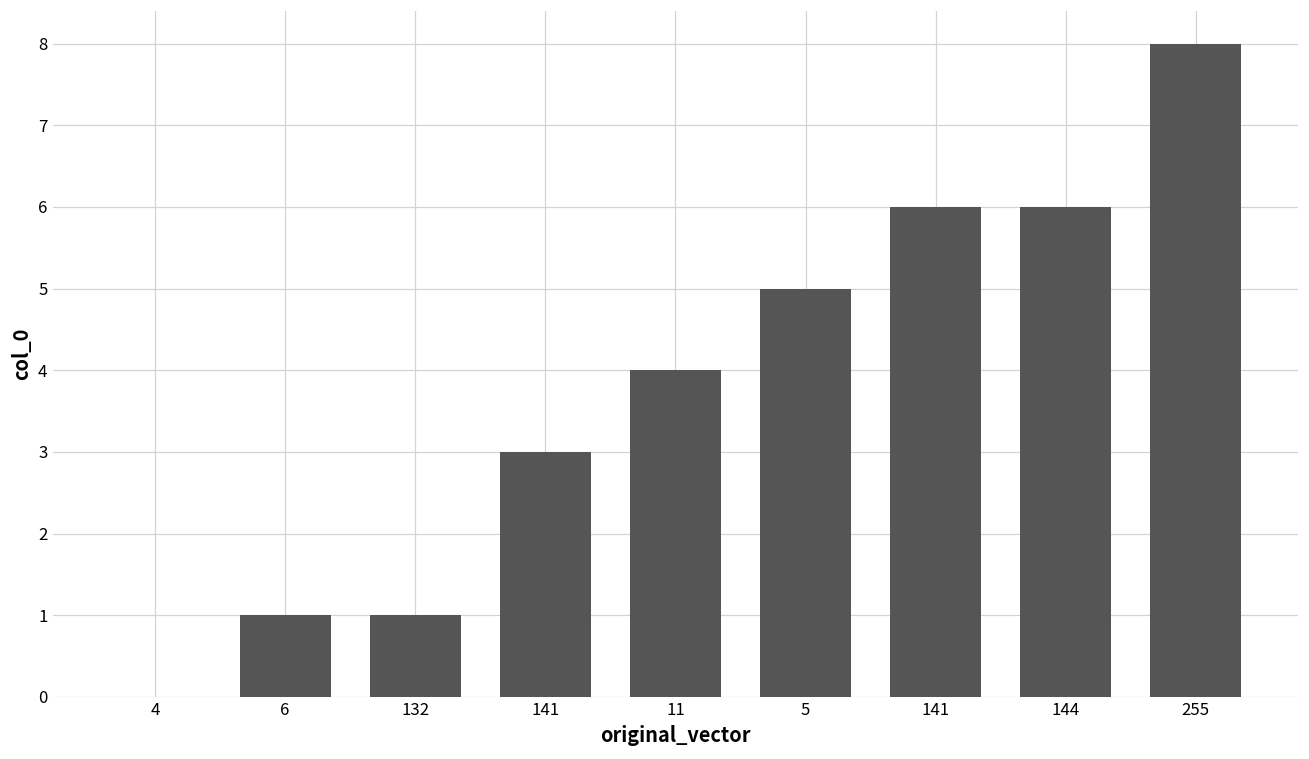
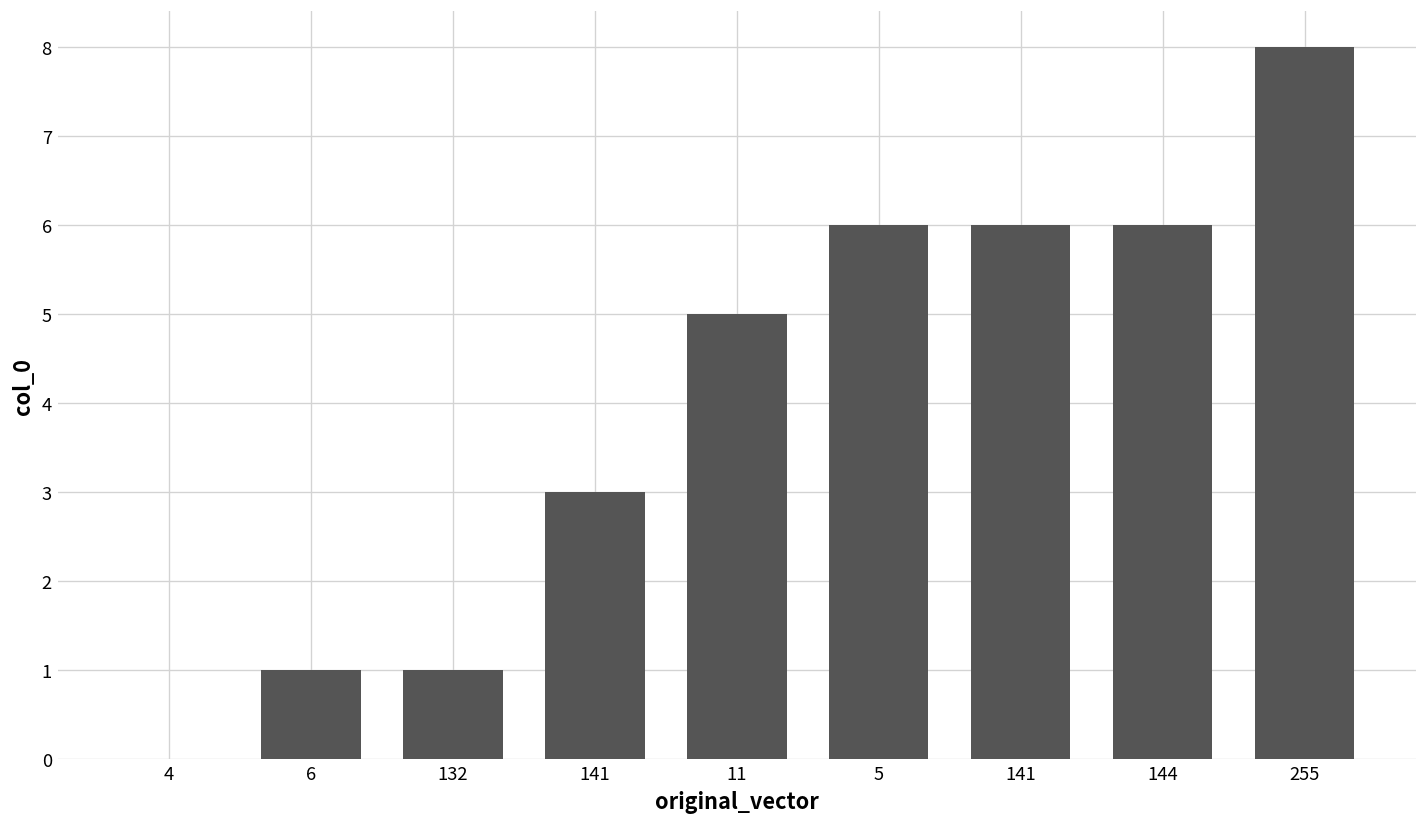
  {
    "4": 0,
    "6": 1,
    "132": 1,
-   "11": 4,
-   "5": 5,
+   "11": 5,
+   "5": 6,
    "144": 6,
    "255": 8
  }
